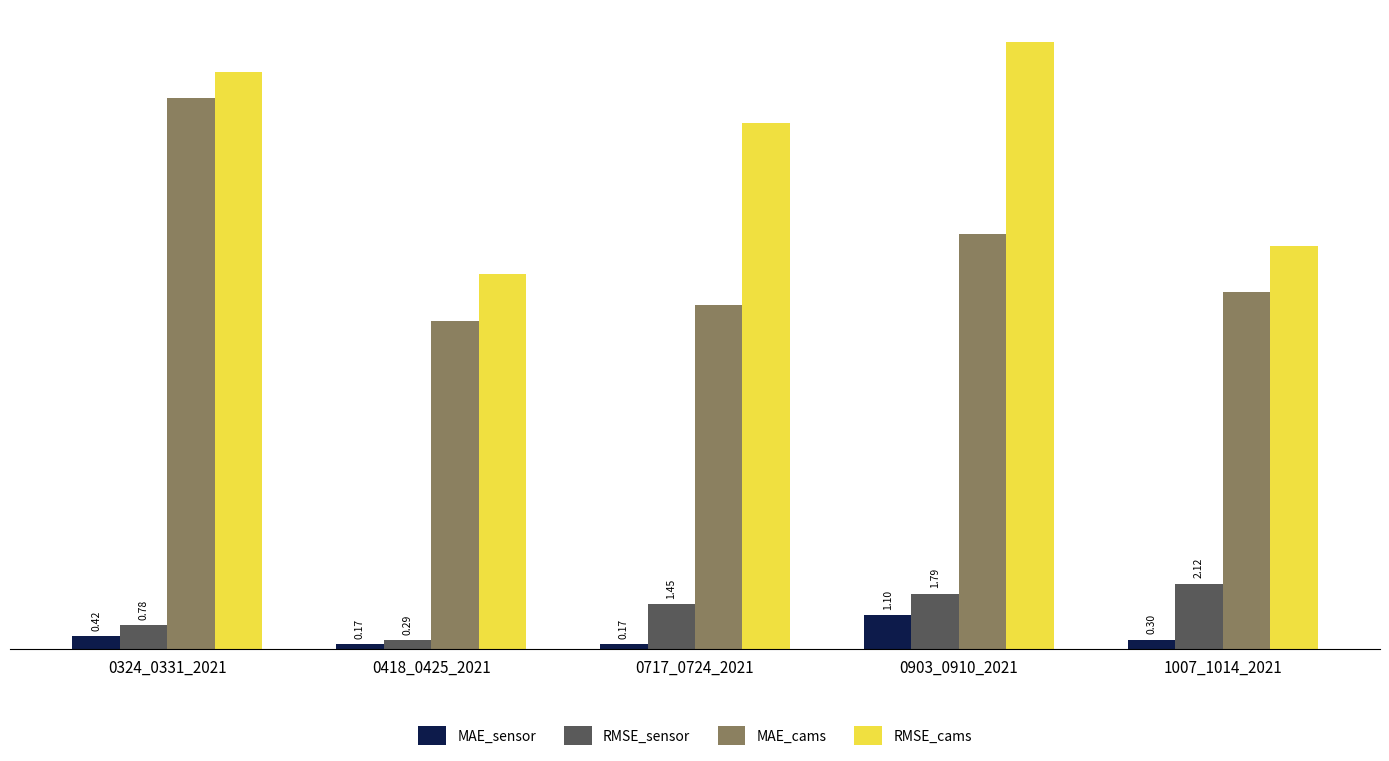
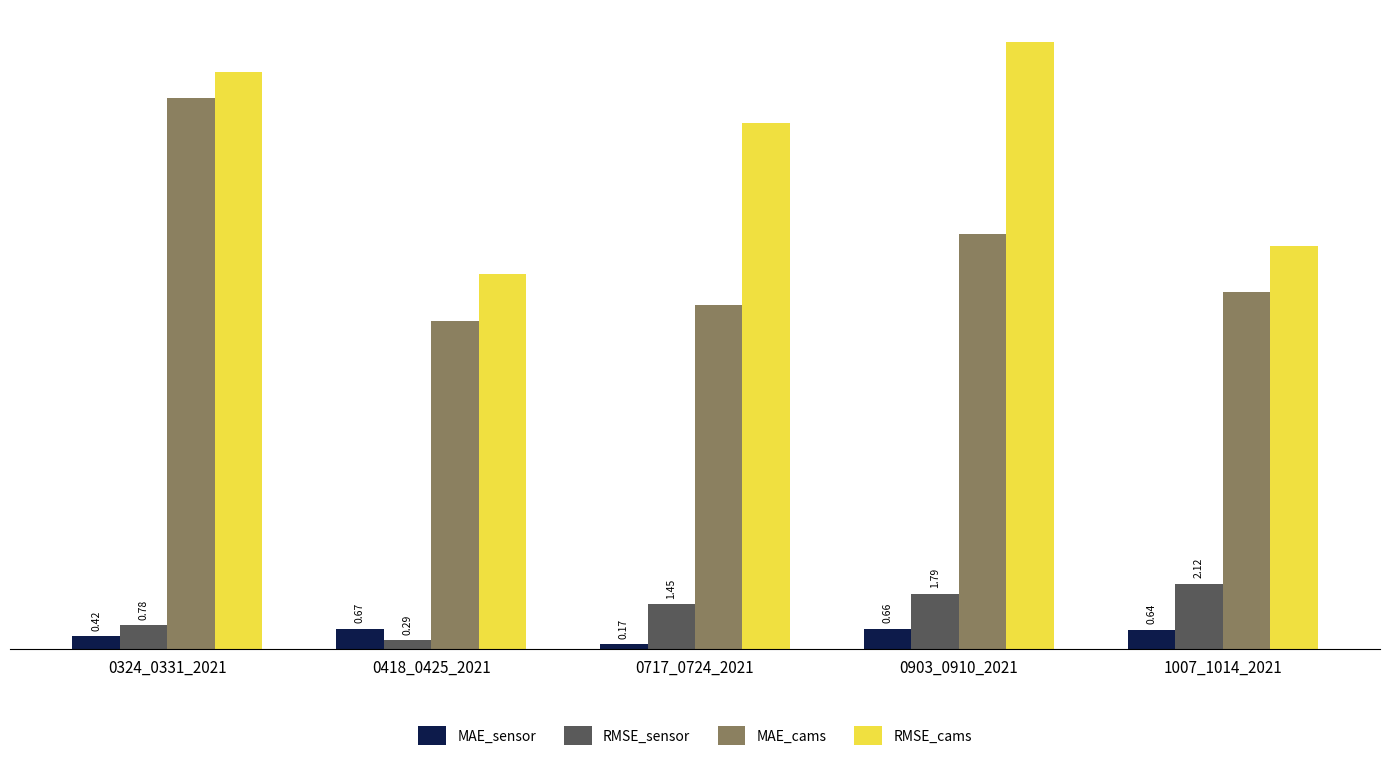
  {
    "MAE_sensor": {
      "0324_0331_2021": 0.42,
-     "0418_0425_2021": 0.17,
+     "0418_0425_2021": 0.67,
      "0717_0724_2021": 0.17,
-     "0903_0910_2021": 1.10,
-     "1007_1014_2021": 0.30
+     "0903_0910_2021": 0.66,
+     "1007_1014_2021": 0.64
    },
    "RMSE_sensor": {
      "0324_0331_2021": 0.78,
      "0418_0425_2021": 0.29,
      "0717_0724_2021": 1.45,
      "0903_0910_2021": 1.79,
      "1007_1014_2021": 2.12
    }
  }
